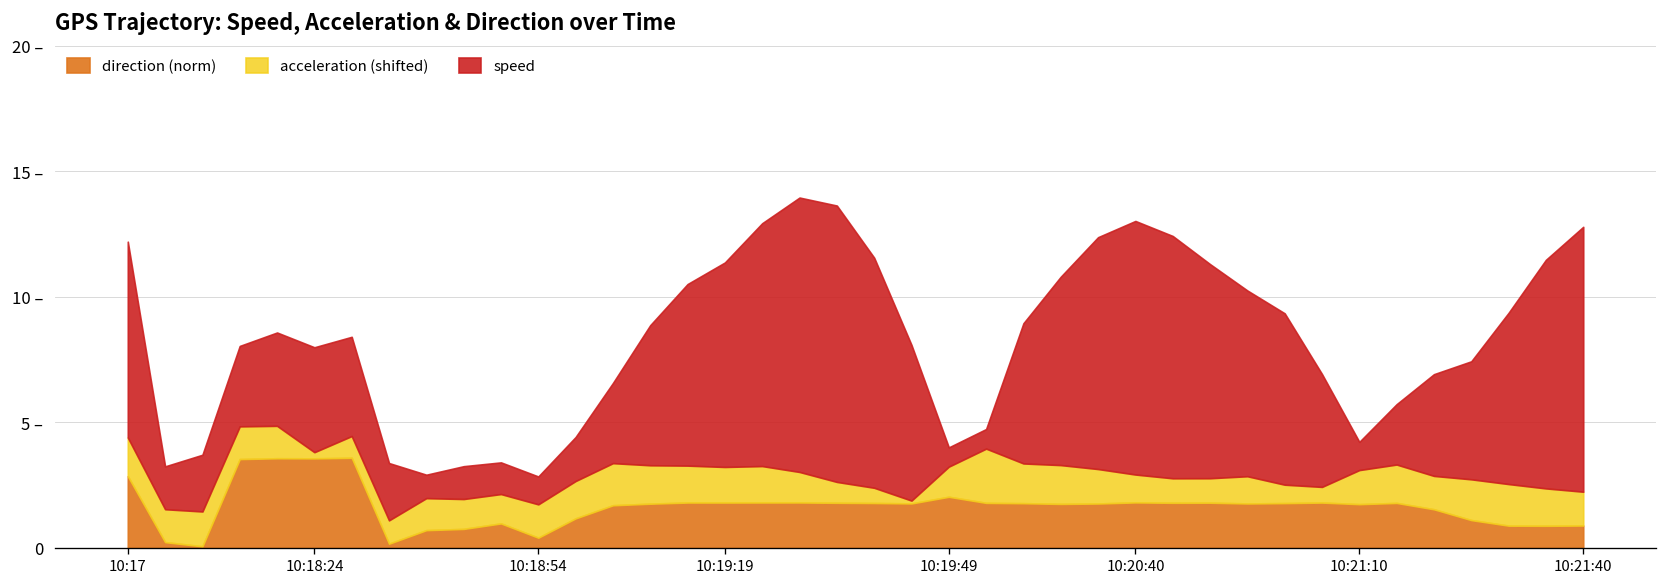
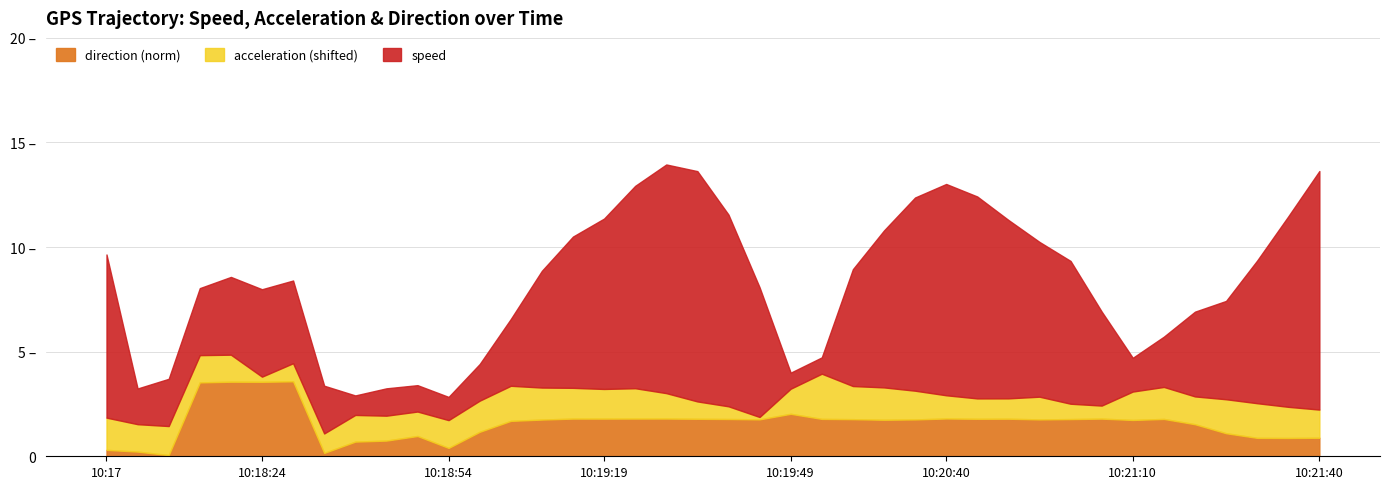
  {
    "direction (norm)": {
-     "10:17": "2.9 –",
+     "10:17": "0.3 –",
      "10:18:24": "3.6 –",
      "10:18:54": "0.4 –",
      "10:19:19": "1.8 –",
      "10:19:49": "2.0 –",
      "10:20:40": "1.8 –",
      "10:21:10": "1.7 –",
      "10:21:40": "0.9 –"
    },
    "acceleration (shifted)": {
      "10:17": "1.5 –",
      "10:18:24": "0.2 –",
      "10:18:54": "1.3 –",
      "10:19:19": "1.4 –",
      "10:19:49": "1.2 –",
      "10:20:40": "1.1 –",
      "10:21:10": "1.4 –",
      "10:21:40": "1.3 –"
    },
    "speed": {
      "10:17": "7.8 –",
      "10:18:24": "4.2 –",
      "10:18:54": "1.1 –",
      "10:19:19": "8.1 –",
      "10:19:49": "0.8 –",
      "10:20:40": "10.1 –",
-     "10:21:10": "1.1 –",
-     "10:21:40": "10.6 –"
+     "10:21:10": "1.6 –",
+     "10:21:40": "11.4 –"
    }
  }
